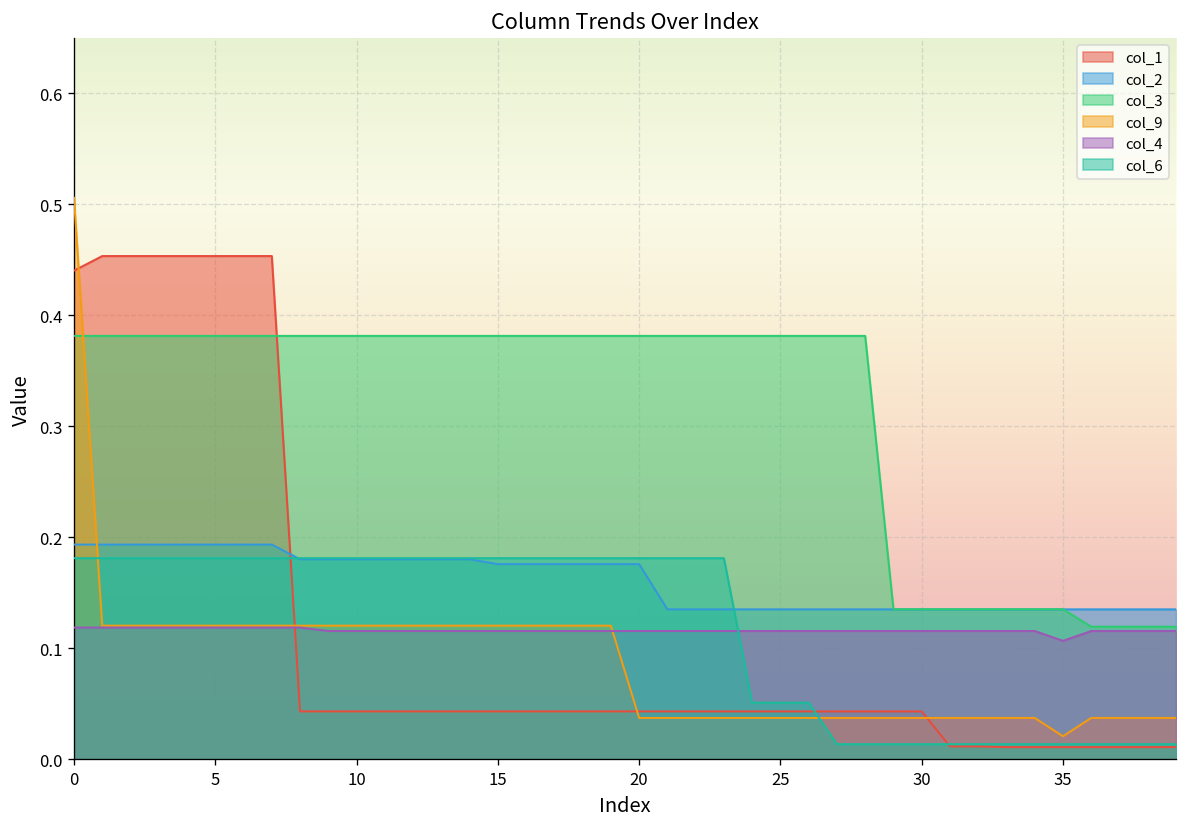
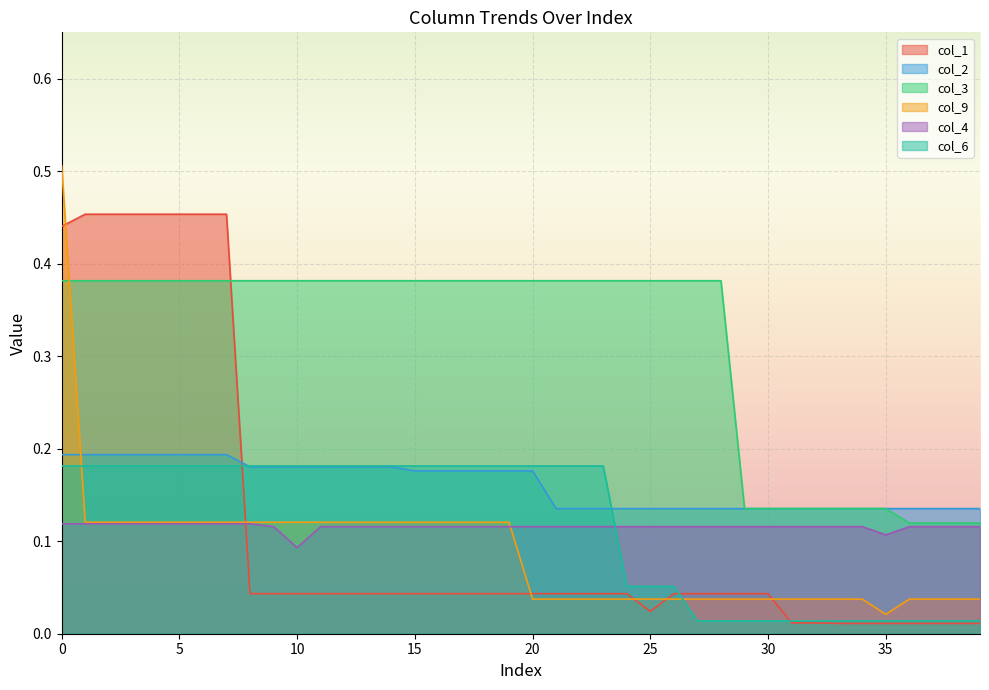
  {
    "col_1": {
      "0": 0.44,
      "5": 0.45,
      "10": 0.04,
      "15": 0.04,
      "20": 0.04,
-     "25": 0.04,
+     "25": 0.02,
      "30": 0.04
    },
    "col_9": {
      "0": 0.51,
      "10": 0.12,
      "15": 0.12,
      "20": 0.04,
      "25": 0.04,
      "30": 0.04,
      "35": 0.02
    },
    "col_4": {
      "0": 0.12,
-     "10": 0.12,
+     "10": 0.09,
      "15": 0.12,
      "20": 0.12,
      "25": 0.12,
      "30": 0.12,
      "35": 0.11
    }
  }
